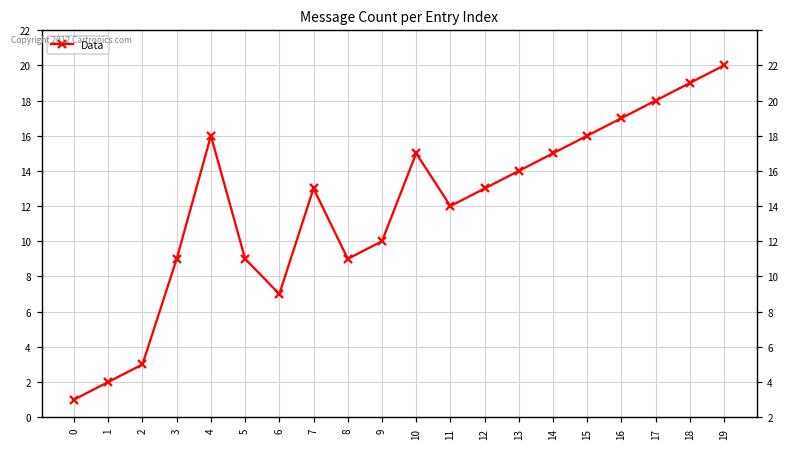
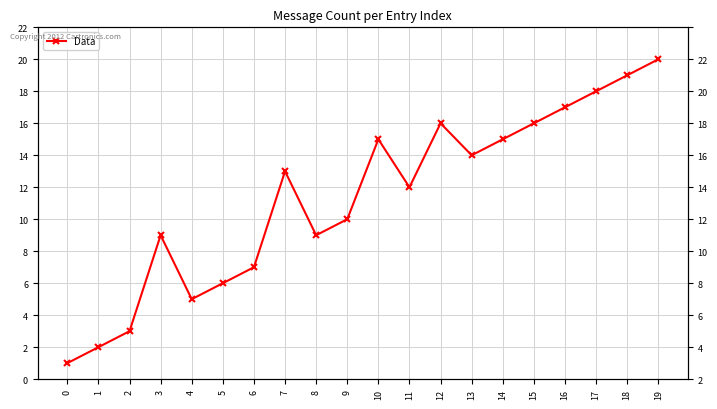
  {
    "0": 1,
    "1": 2,
    "2": 3,
    "3": 9,
-   "4": 16,
-   "5": 9,
+   "4": 5,
+   "5": 6,
    "6": 7,
    "7": 13,
    "8": 9,
    "9": 10,
    "10": 15,
    "11": 12,
-   "12": 13,
+   "12": 16,
    "13": 14,
    "14": 15,
    "15": 16,
    "16": 17,
    "17": 18,
    "18": 19,
    "19": 20
  }
